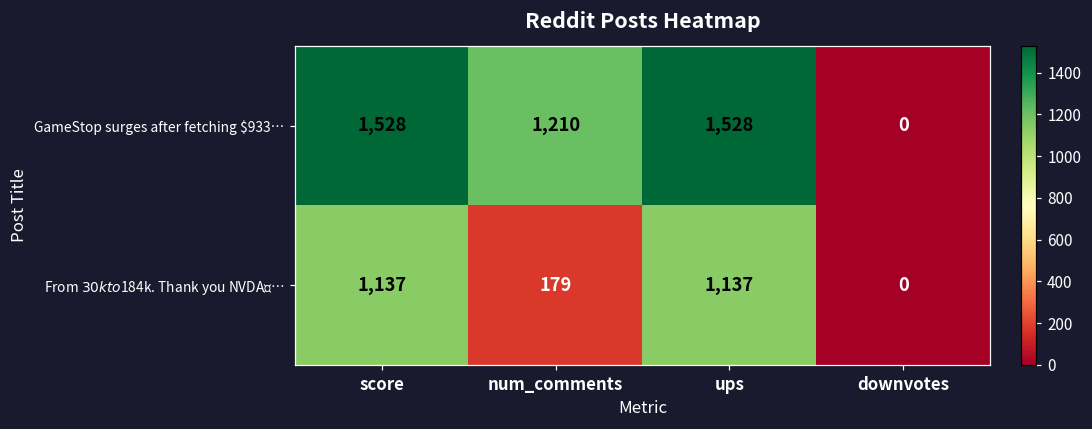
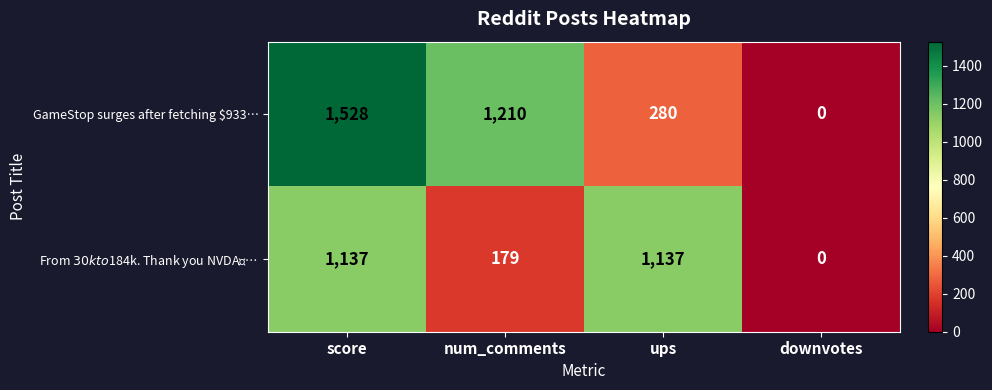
  {
    "GameStop surges after fetching $933…": {
      "score": "1,528",
      "num_comments": "1,210",
-     "ups": "1,528",
+     "ups": "280",
      "downvotes": "0"
    }
  }
